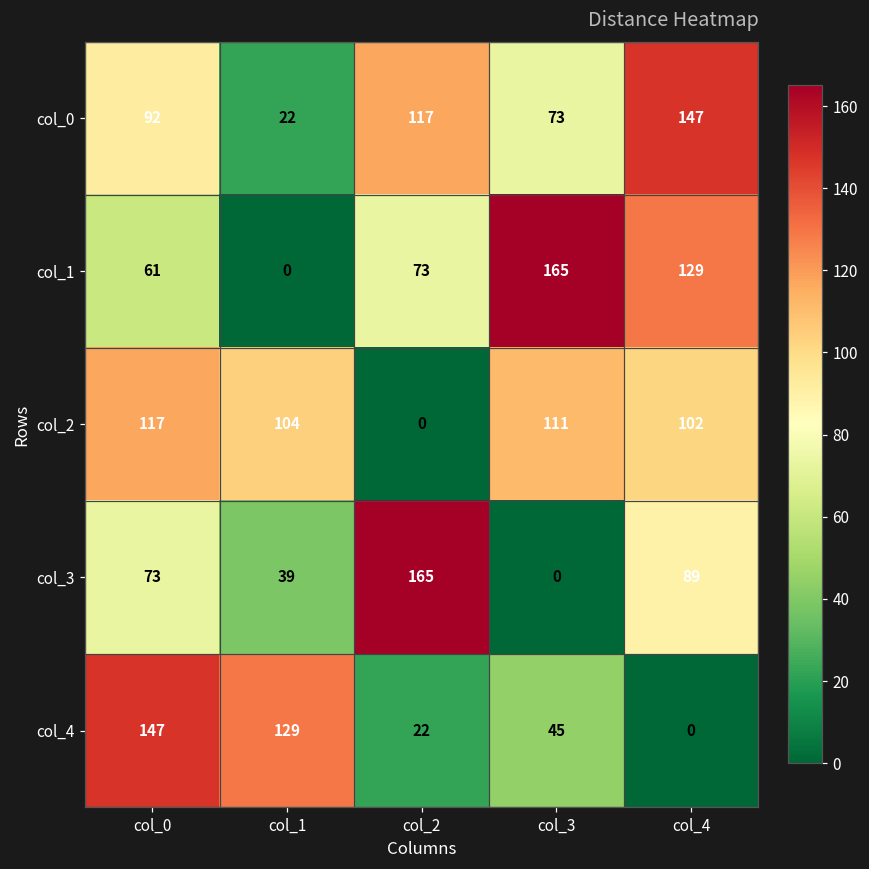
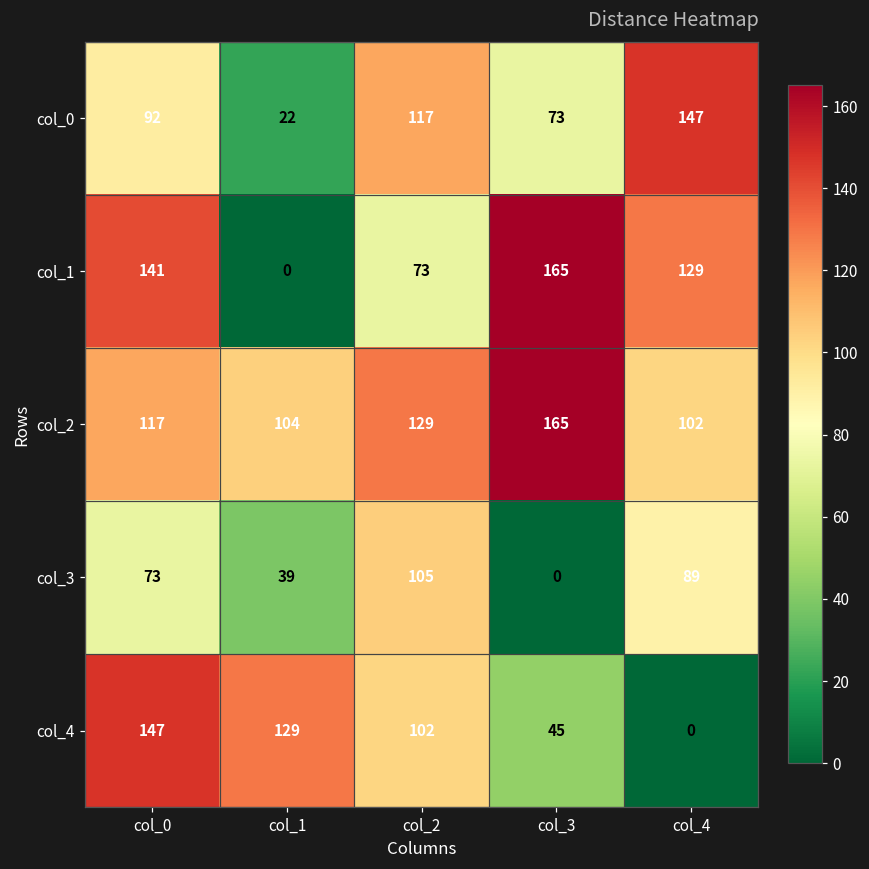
  {
    "col_0": {
      "col_0": 92,
      "col_1": 22,
      "col_2": 117,
      "col_3": 73,
      "col_4": 147
    },
    "col_1": {
-     "col_0": 61,
+     "col_0": 141,
      "col_1": 0,
      "col_2": 73,
      "col_3": 165,
      "col_4": 129
    },
    "col_2": {
      "col_0": 117,
      "col_1": 104,
-     "col_2": 0,
-     "col_3": 111,
+     "col_2": 129,
+     "col_3": 165,
      "col_4": 102
    },
    "col_3": {
      "col_0": 73,
      "col_1": 39,
-     "col_2": 165,
+     "col_2": 105,
      "col_3": 0,
      "col_4": 89
    },
    "col_4": {
      "col_0": 147,
      "col_1": 129,
-     "col_2": 22,
+     "col_2": 102,
      "col_3": 45,
      "col_4": 0
    }
  }
